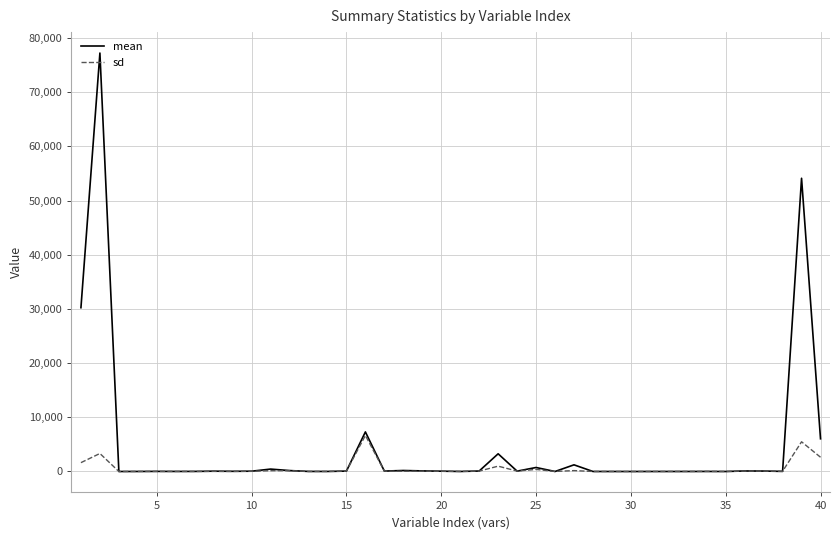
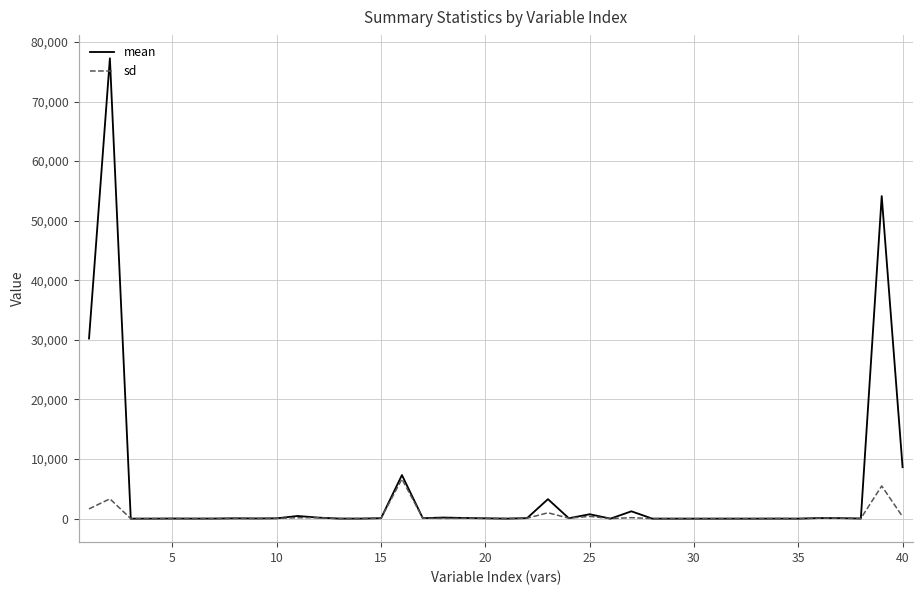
  {
    "mean": {
-     "40": "6,000"
+     "40": "9,000"
    },
    "sd": {
-     "40": "3,000"
+     "40": "0"
    }
  }
